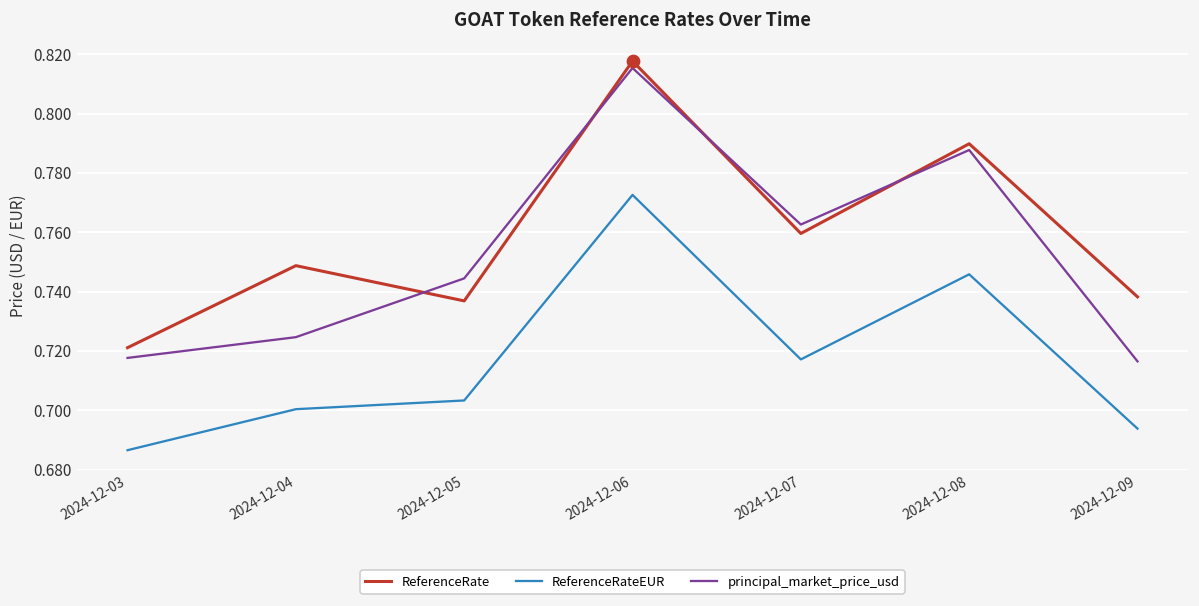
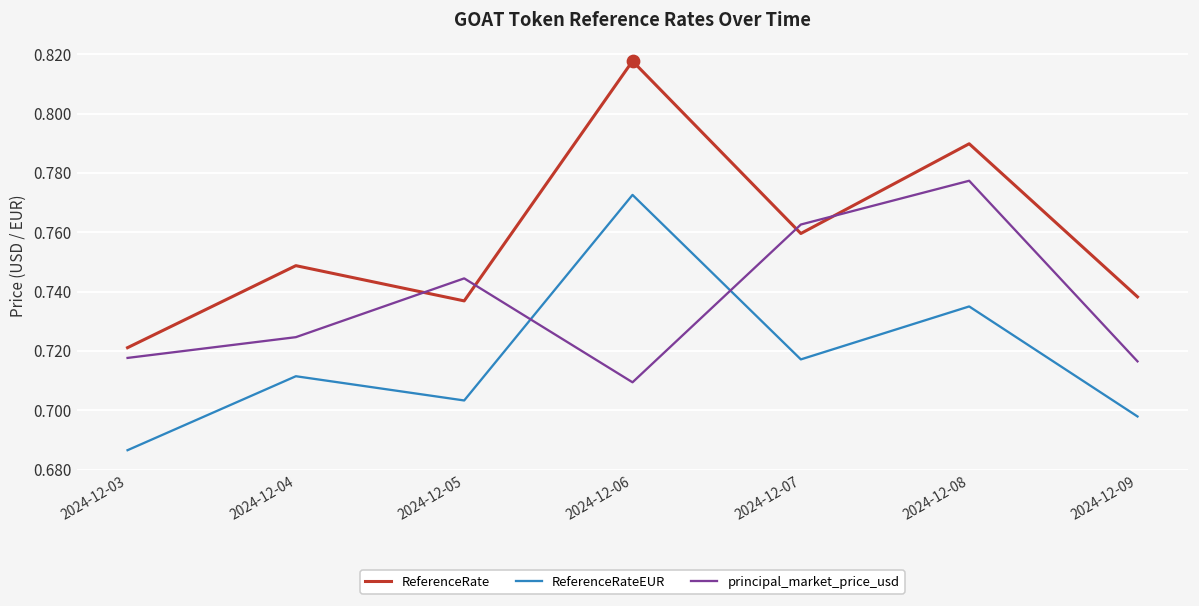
  {
    "ReferenceRateEUR": {
      "2024-12-03": 0.687,
-     "2024-12-04": 0.700,
+     "2024-12-04": 0.711,
      "2024-12-05": 0.703,
      "2024-12-06": 0.773,
      "2024-12-07": 0.717,
-     "2024-12-08": 0.746,
-     "2024-12-09": 0.694
+     "2024-12-08": 0.735,
+     "2024-12-09": 0.698
    },
    "principal_market_price_usd": {
      "2024-12-03": 0.718,
      "2024-12-04": 0.725,
      "2024-12-05": 0.744,
-     "2024-12-06": 0.815,
+     "2024-12-06": 0.709,
      "2024-12-07": 0.763,
-     "2024-12-08": 0.788,
+     "2024-12-08": 0.777,
      "2024-12-09": 0.716
    }
  }
